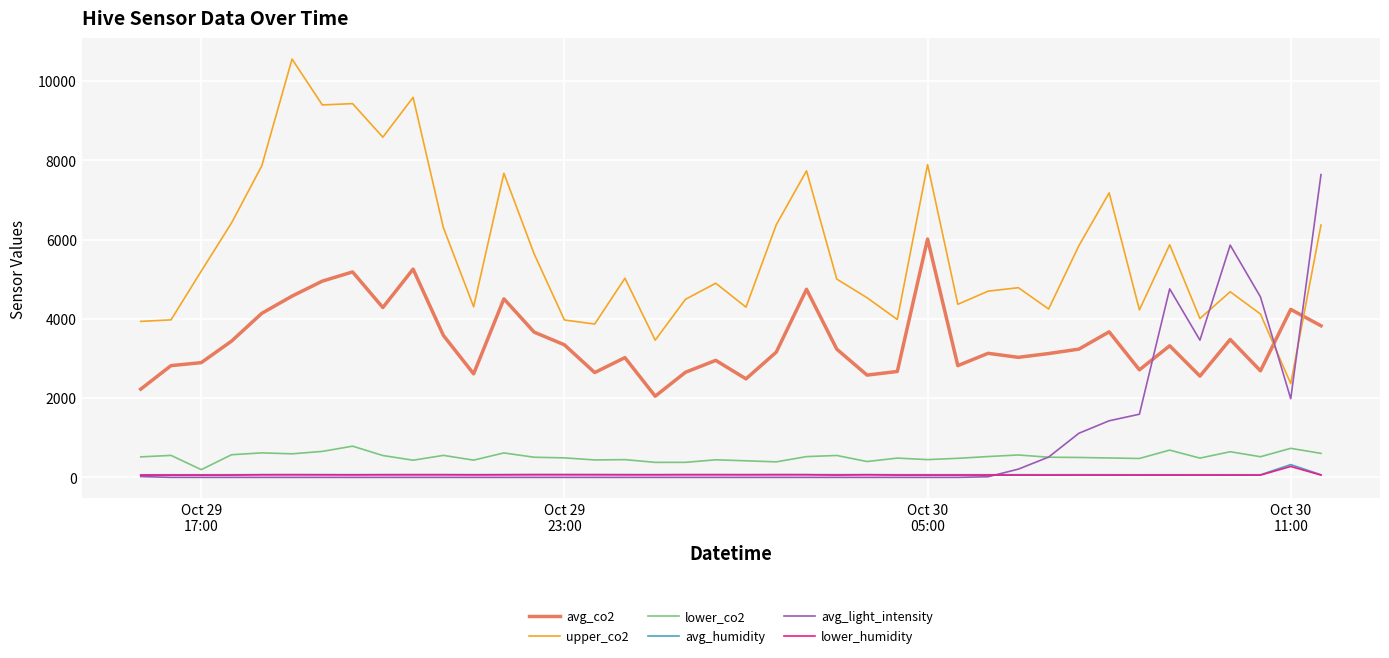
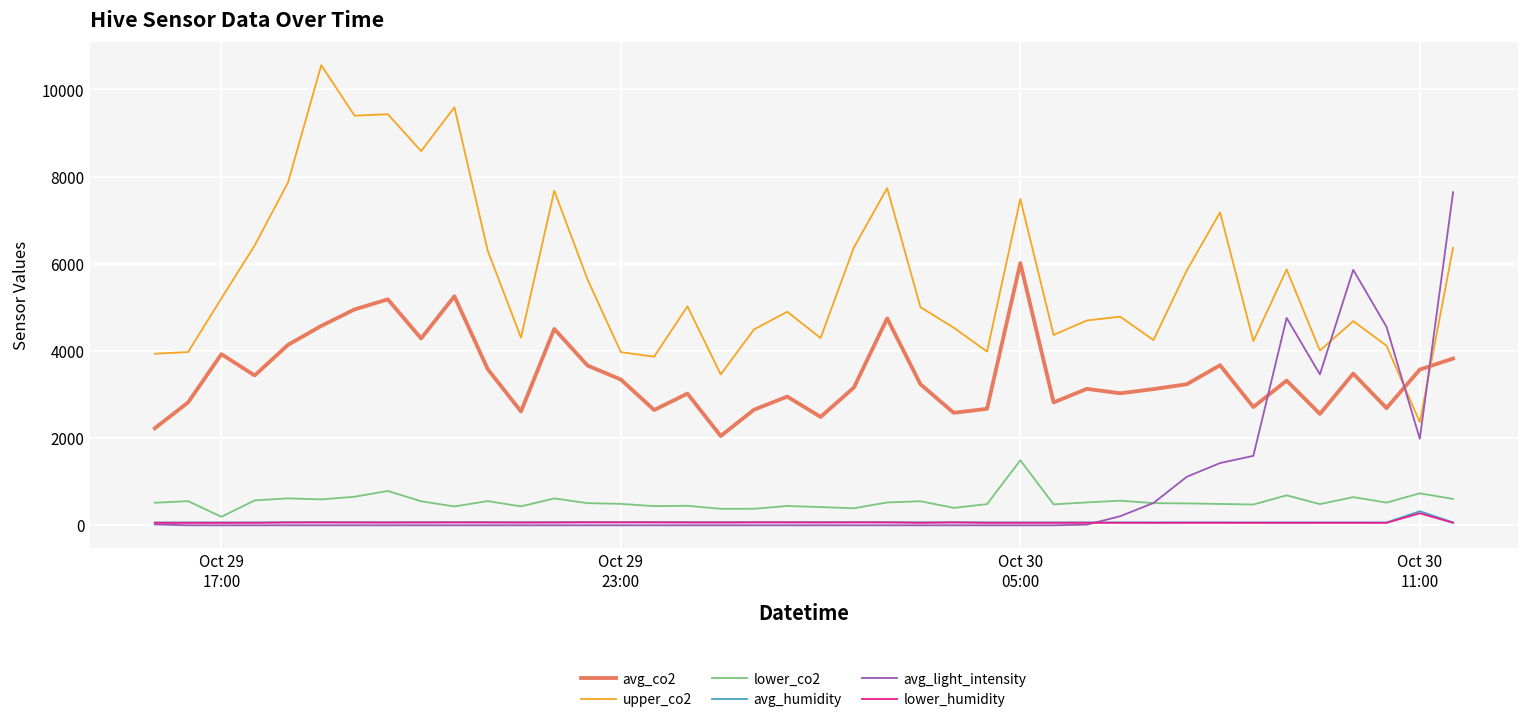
  {
    "avg_co2": {
-     "Oct 29 17:00": 2900,
+     "Oct 29 17:00": 3900,
      "Oct 29 23:00": 3300,
      "Oct 30 05:00": 6000,
-     "Oct 30 11:00": 4200
+     "Oct 30 11:00": 3600
    },
    "upper_co2": {
      "Oct 29 17:00": 5200,
      "Oct 29 23:00": 4000,
-     "Oct 30 05:00": 7900,
+     "Oct 30 05:00": 7500,
      "Oct 30 11:00": 2400
    },
    "lower_co2": {
      "Oct 29 17:00": 200,
      "Oct 29 23:00": 500,
-     "Oct 30 05:00": 400,
+     "Oct 30 05:00": 1500,
      "Oct 30 11:00": 700
    },
    "avg_light_intensity": {
      "Oct 29 23:00": 0,
      "Oct 30 11:00": 2000
    }
  }
